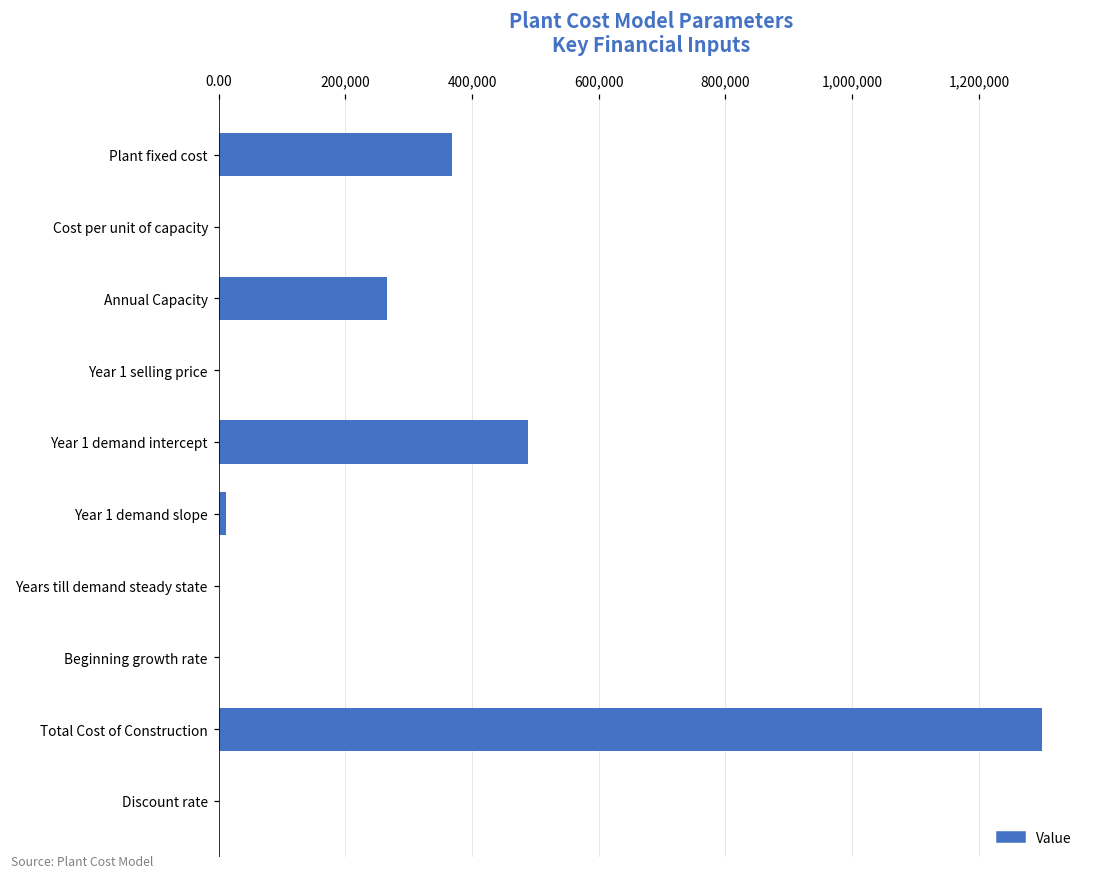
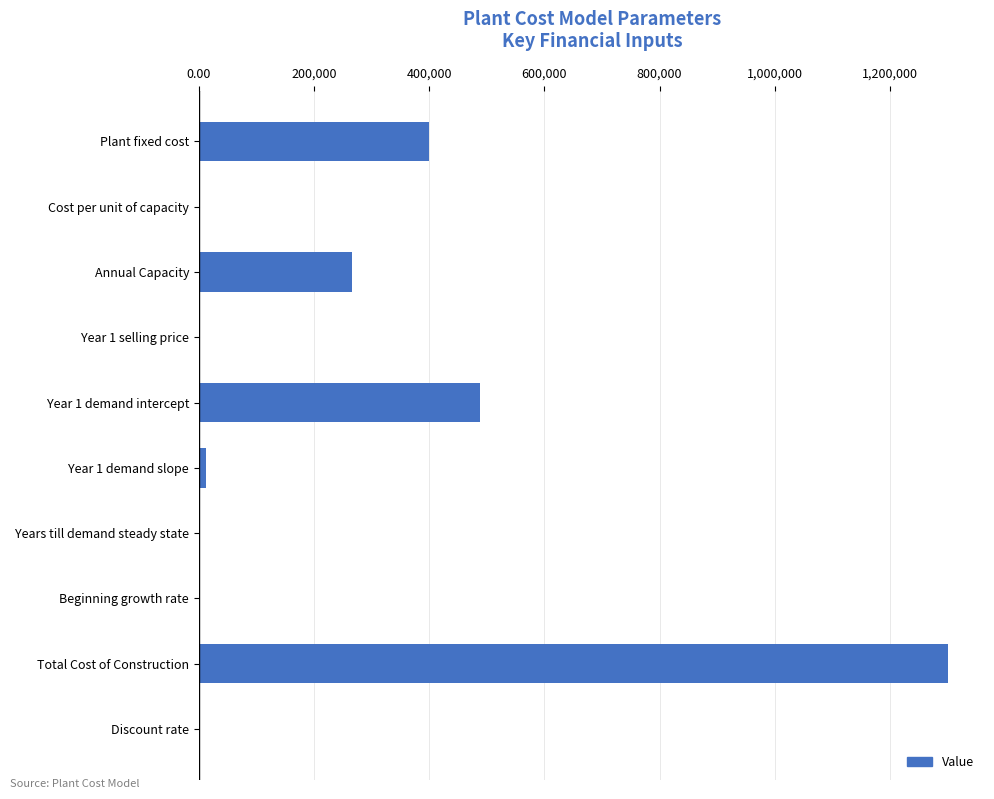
  {
-   "Plant fixed cost": "370,000",
+   "Plant fixed cost": "400,000",
    "Annual Capacity": "270,000",
    "Year 1 demand intercept": "490,000",
    "Year 1 demand slope": "10,000",
    "Total Cost of Construction": "1,300,000"
  }
